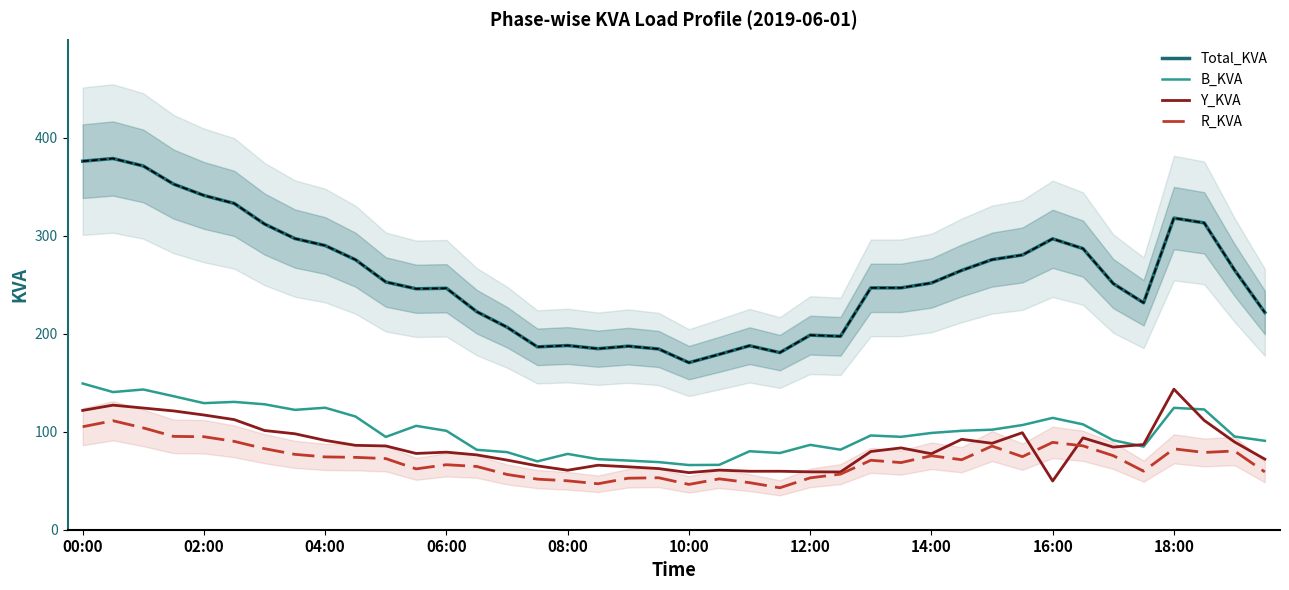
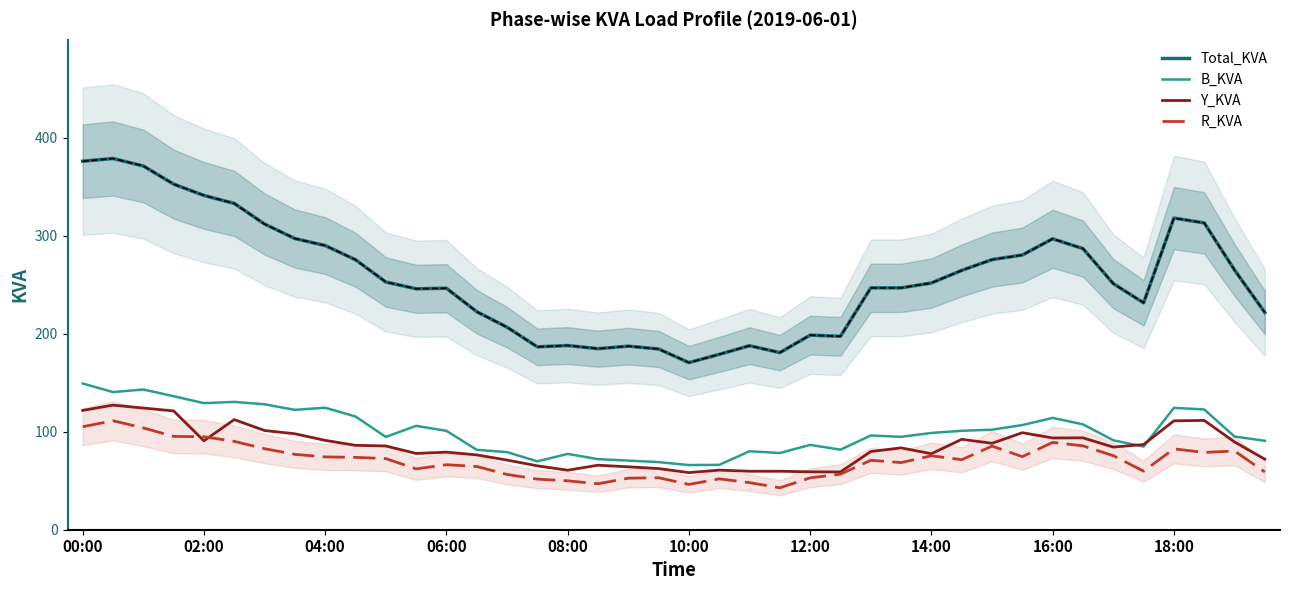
  {
    "Y_KVA": {
-     "02:00": 120,
+     "02:00": 90,
      "04:00": 90,
      "10:00": 60,
      "12:00": 60,
-     "16:00": 50,
-     "18:00": 140
+     "16:00": 90,
+     "18:00": 110
    }
  }
